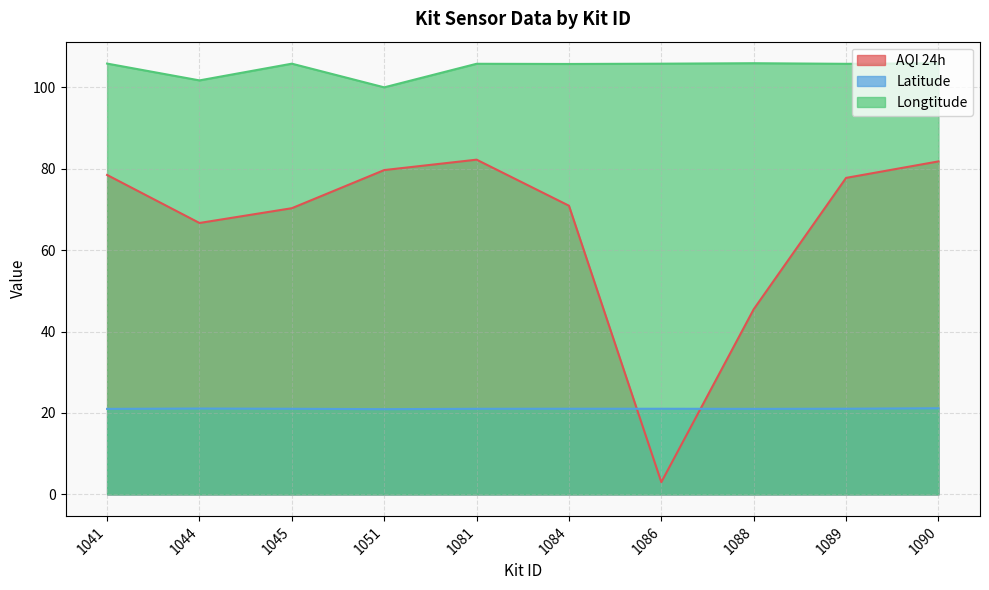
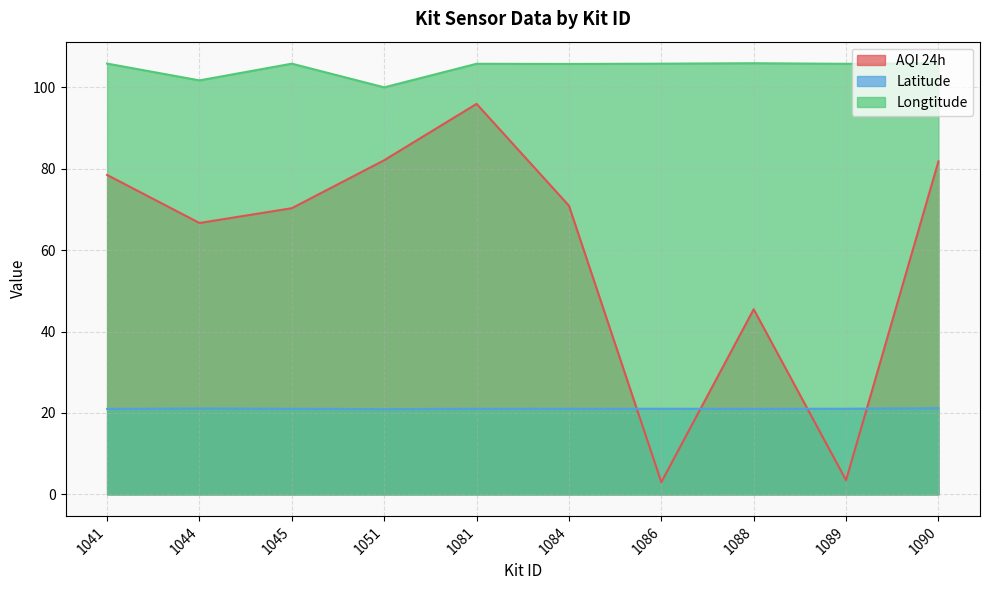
  {
    "AQI 24h": {
      "1041": 78,
      "1044": 67,
      "1045": 70,
-     "1051": 80,
-     "1081": 82,
+     "1051": 82,
+     "1081": 96,
      "1084": 71,
      "1086": 3,
      "1088": 45,
-     "1089": 78,
+     "1089": 3,
      "1090": 82
    },
    "Latitude": {
      "1041": 21,
      "1044": 21,
      "1045": 21,
      "1051": 21,
      "1081": 21,
      "1084": 21,
      "1086": 21,
      "1088": 21,
      "1089": 21,
      "1090": 21
    },
    "Longtitude": {
      "1041": 106,
      "1044": 102,
      "1045": 106,
      "1051": 100,
      "1081": 106,
      "1084": 106,
      "1086": 106,
      "1088": 106,
      "1089": 106
    }
  }
